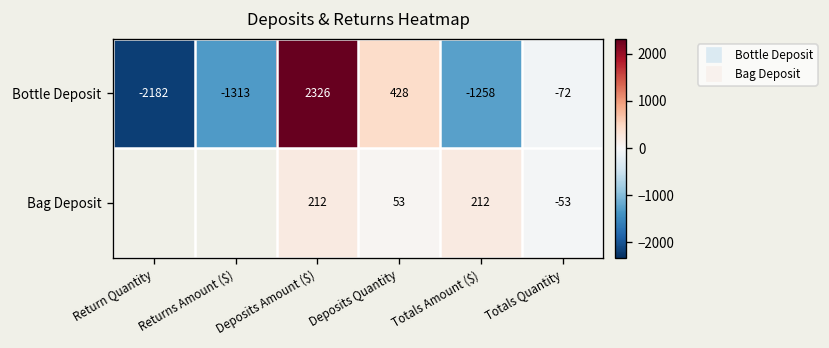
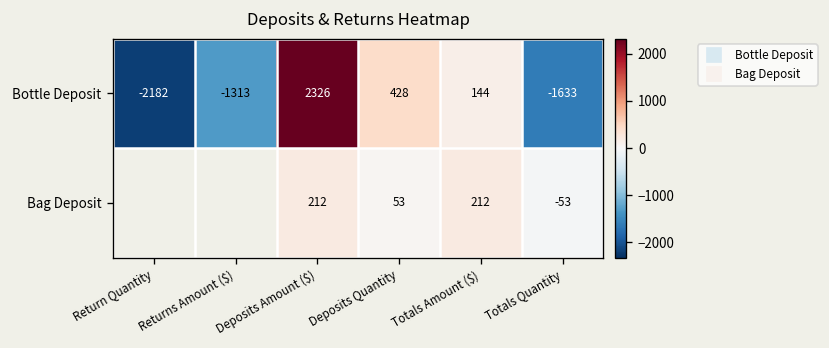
  {
    "Bottle Deposit": {
      "Return Quantity": -2182,
      "Returns Amount ($)": -1313,
      "Deposits Amount ($)": 2326,
      "Deposits Quantity": 428,
-     "Totals Amount ($)": -1258,
-     "Totals Quantity": -72
+     "Totals Amount ($)": 144,
+     "Totals Quantity": -1633
    },
    "Bag Deposit": {
      "Deposits Amount ($)": 212,
      "Deposits Quantity": 53,
      "Totals Amount ($)": 212,
      "Totals Quantity": -53
    }
  }
